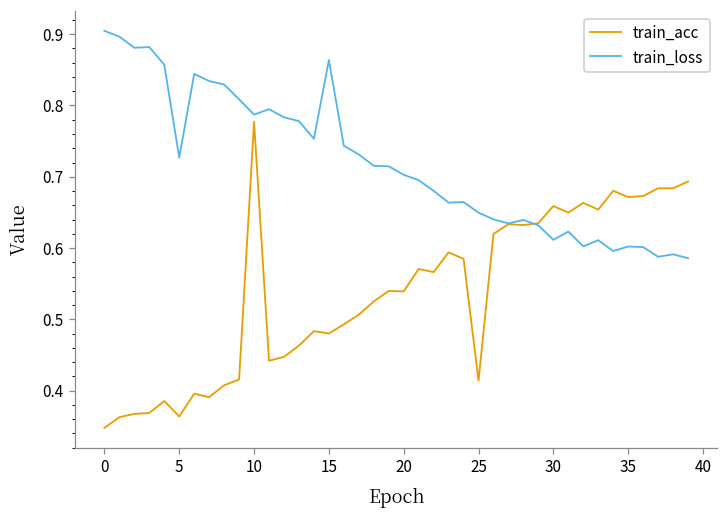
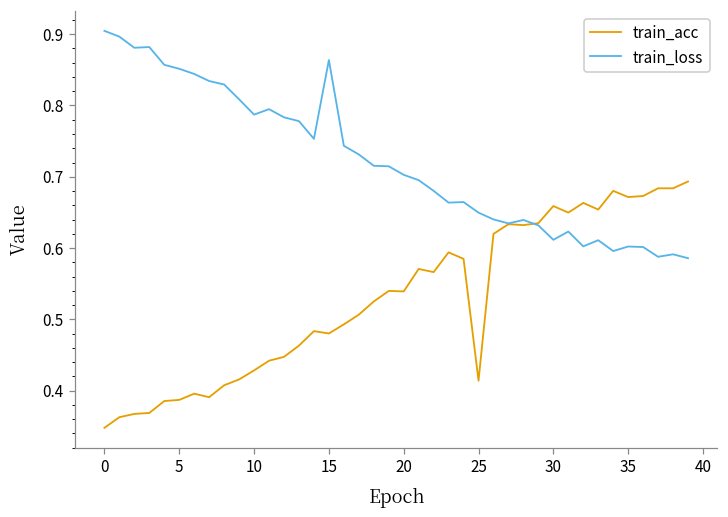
  {
    "train_acc": {
      "0": 0.35,
-     "5": 0.36,
-     "10": 0.78,
+     "5": 0.39,
+     "10": 0.43,
      "15": 0.48,
      "20": 0.54,
      "25": 0.41,
      "30": 0.66,
      "35": 0.67
    },
    "train_loss": {
      "0": 0.90,
-     "5": 0.73,
+     "5": 0.85,
      "10": 0.79,
      "15": 0.86,
      "20": 0.70,
      "25": 0.65,
      "30": 0.61,
      "35": 0.60
    }
  }
